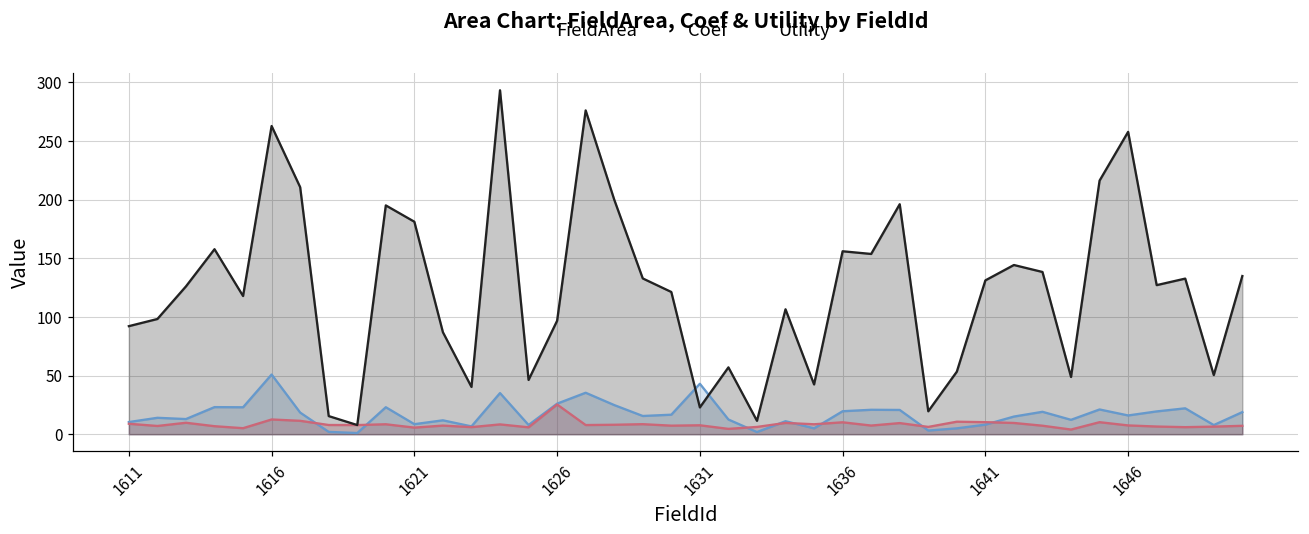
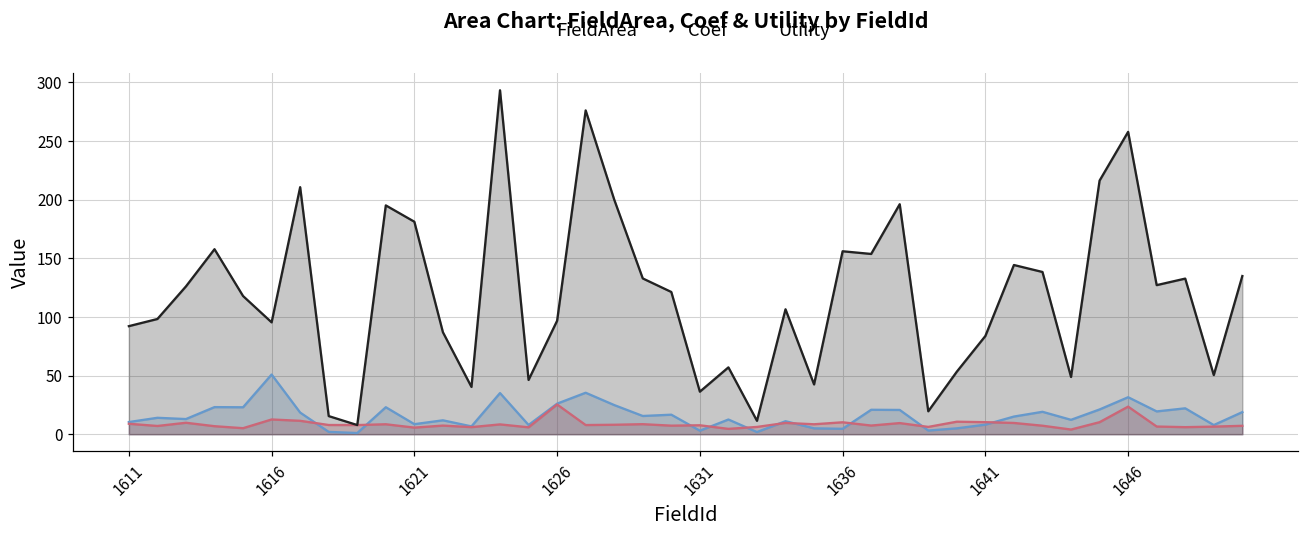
  {
    "FieldArea": {
      "1616": 51,
      "1621": 9,
-     "1631": 43,
-     "1636": 20,
-     "1646": 16
+     "1631": 3,
+     "1636": 5,
+     "1646": 32
    },
    "Coef": {
      "1616": 13,
      "1621": 6,
      "1631": 8,
      "1636": 10,
-     "1646": 7
+     "1646": 24
    },
    "Utility": {
      "1611": 92,
-     "1616": 263,
+     "1616": 95,
      "1621": 181,
      "1626": 97,
-     "1631": 23,
+     "1631": 36,
      "1636": 156,
-     "1641": 131,
+     "1641": 84,
      "1646": 258
    }
  }
